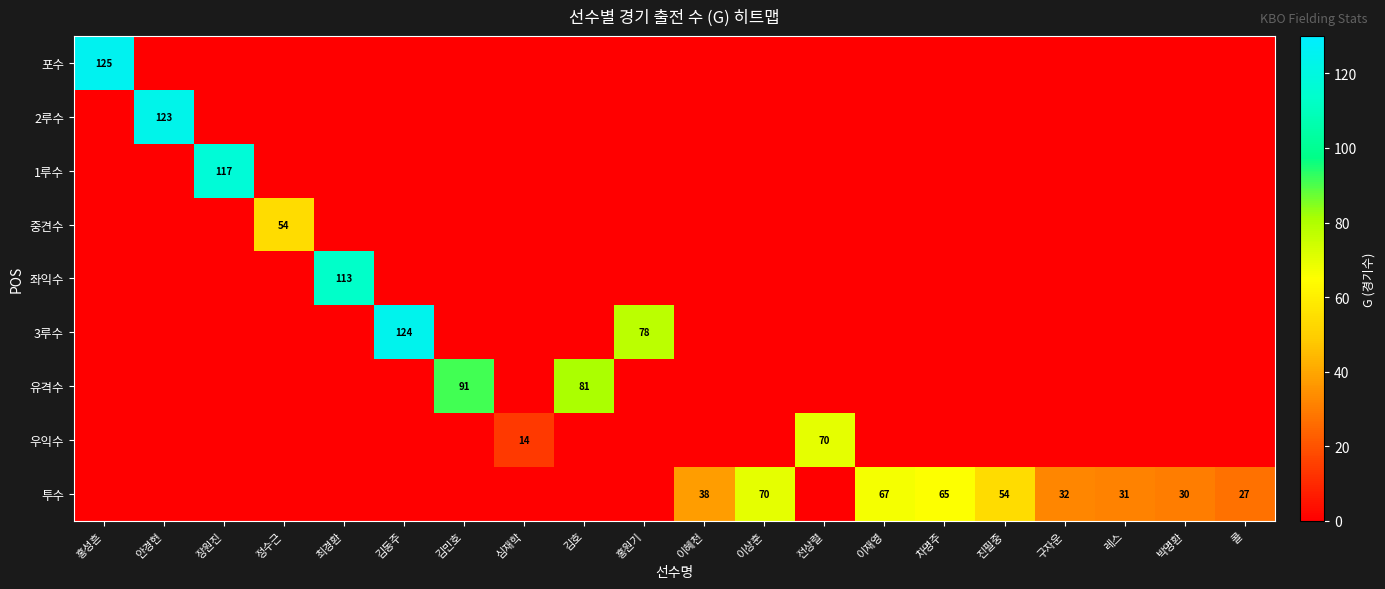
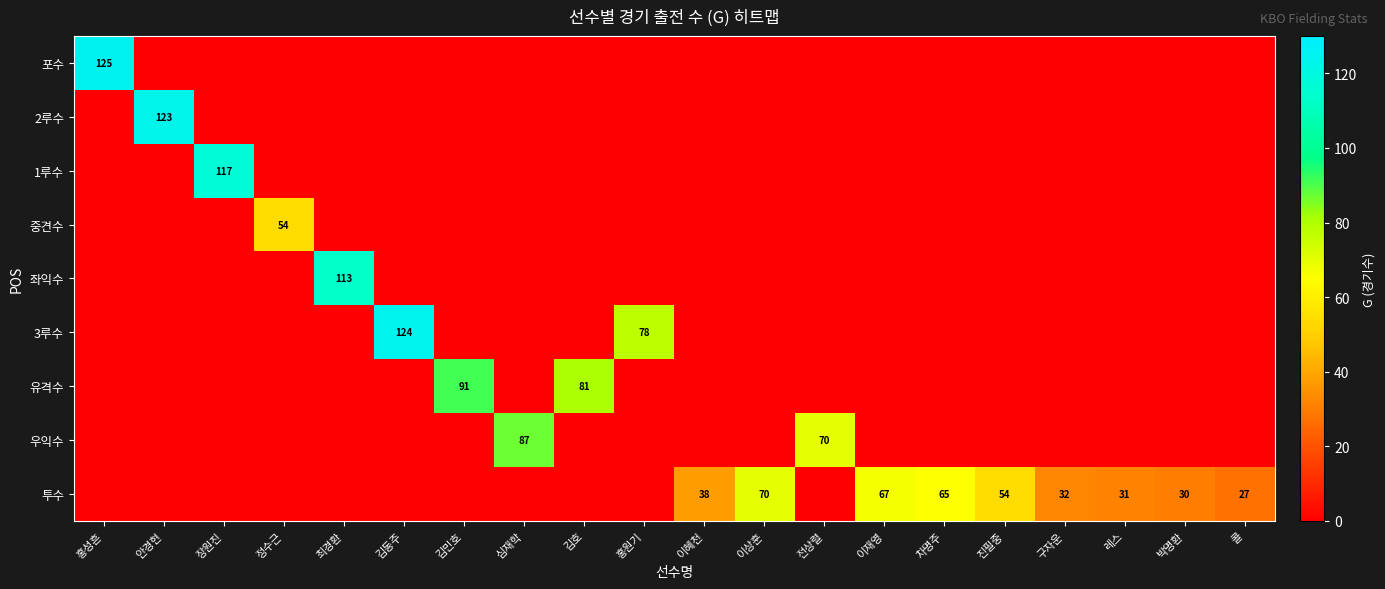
  {
    "포수": {
      "홍성흔": 125
    },
    "2루수": {
      "안경현": 123
    },
    "1루수": {
      "장원진": 117
    },
    "중견수": {
      "정수근": 54
    },
    "좌익수": {
      "최경환": 113
    },
    "3루수": {
      "김동주": 124,
      "홍원기": 78
    },
    "유격수": {
      "김민호": 91,
      "김호": 81
    },
    "우익수": {
-     "심재학": 14,
+     "심재학": 87,
      "전상렬": 70
    },
    "투수": {
      "이혜천": 38,
      "이상훈": 70,
      "이재영": 67,
      "차명주": 65,
      "진필중": 54,
      "구자운": 32,
      "레스": 31,
      "박명환": 30,
      "콜": 27
    }
  }
